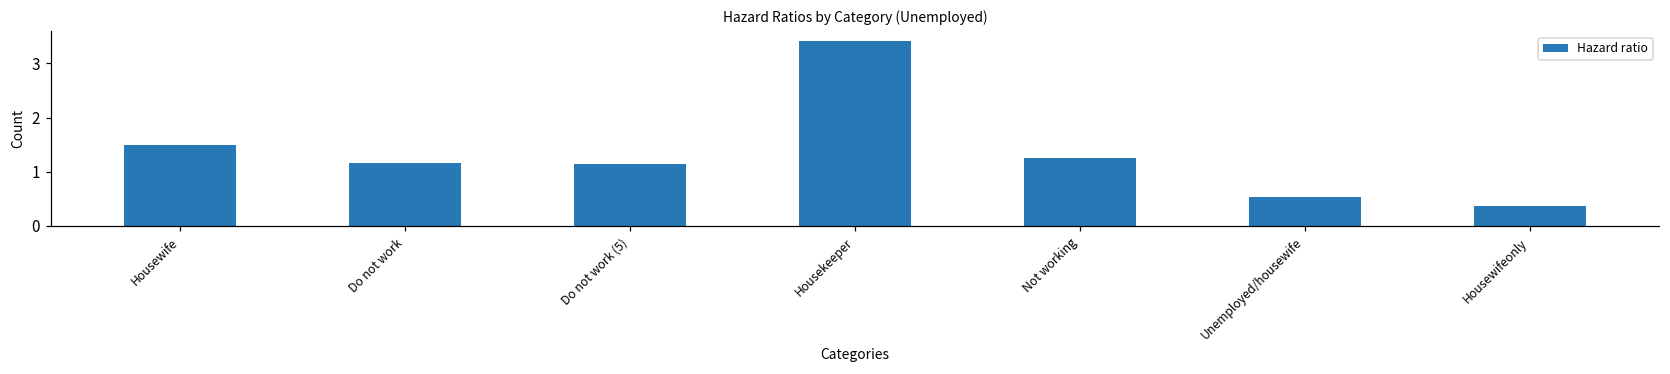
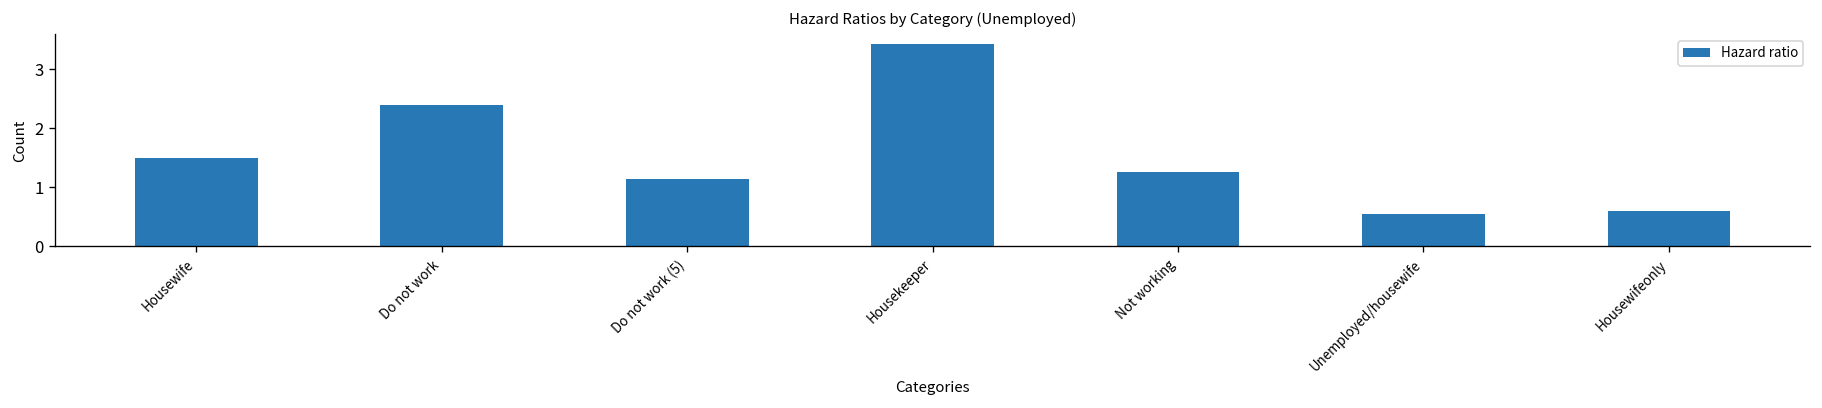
  {
    "Housewife": 1.5,
-   "Do not work": 1.2,
+   "Do not work": 2.4,
    "Do not work (5)": 1.1,
    "Housekeeper": 3.4,
    "Not working": 1.3,
    "Unemployed/housewife": 0.5,
-   "Housewifeonly": 0.4
+   "Housewifeonly": 0.6
  }
